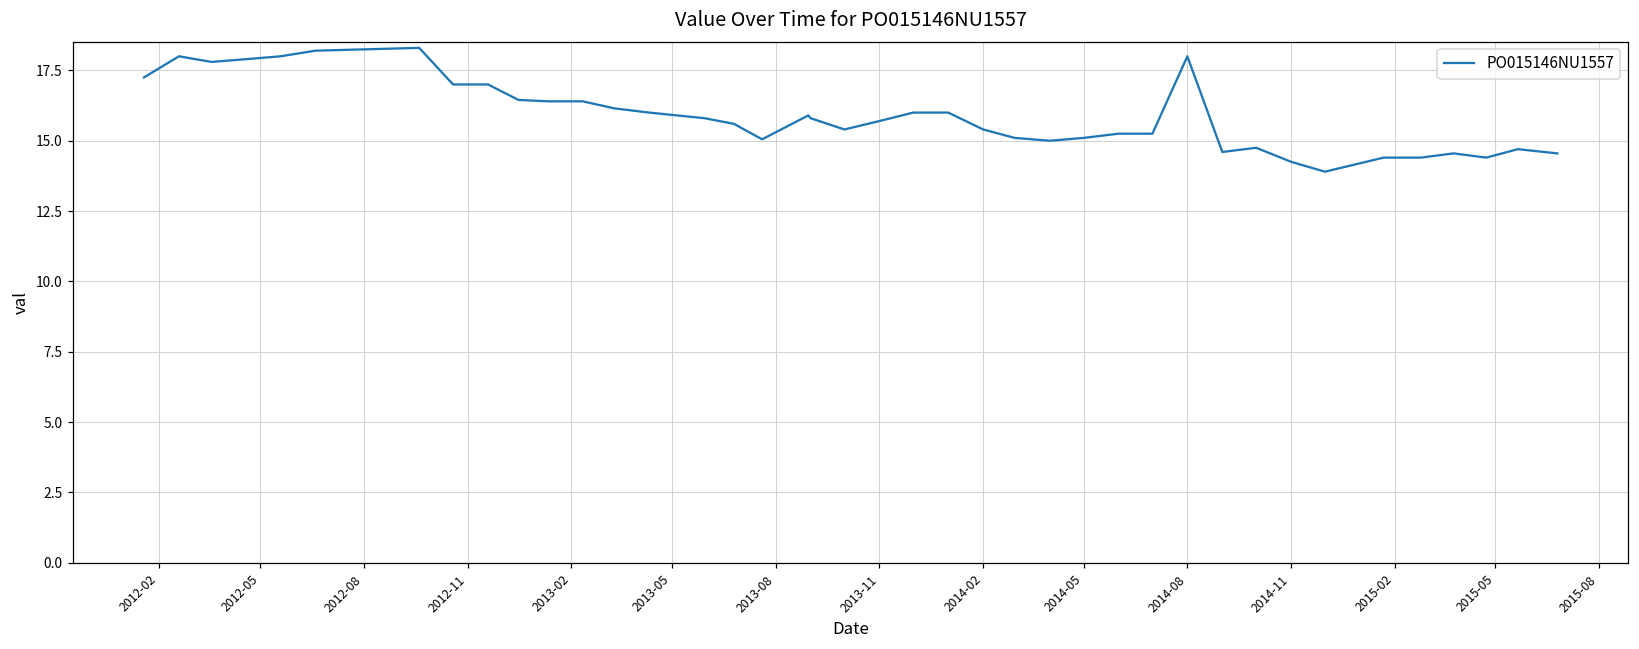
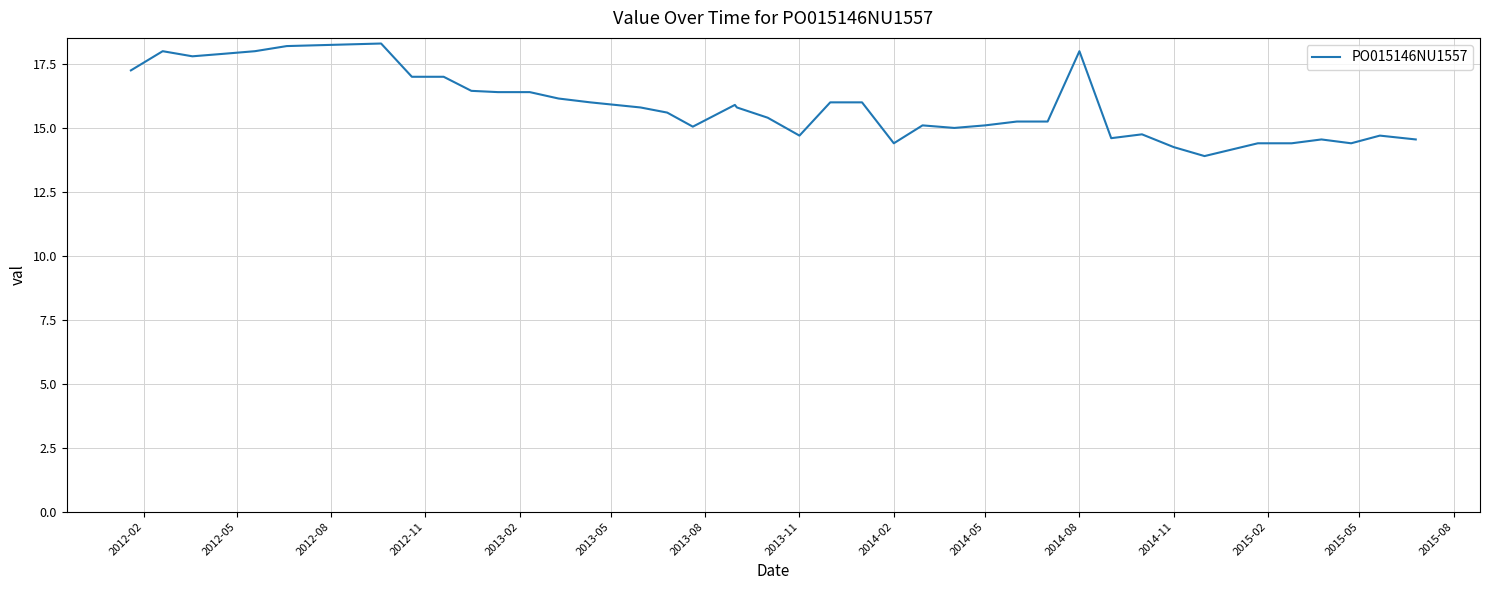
  {
-   "2013-11": 15.7,
-   "2014-02": 15.4,
+   "2013-11": 14.7,
+   "2014-02": 14.4,
    "2014-05": 15.1,
    "2014-08": 18.0,
    "2014-11": 14.3
  }
